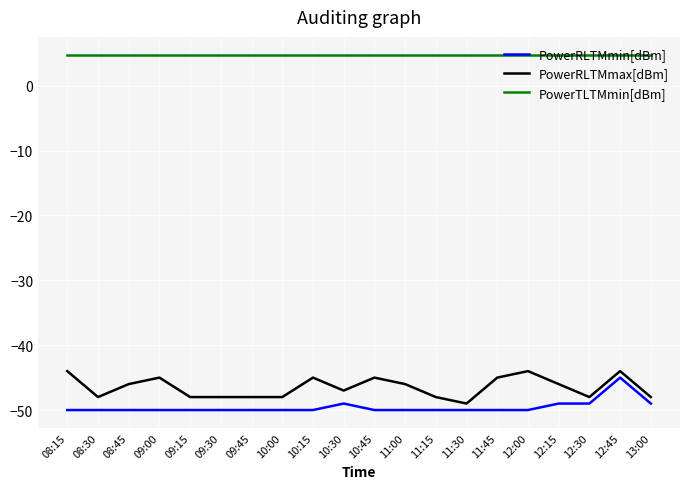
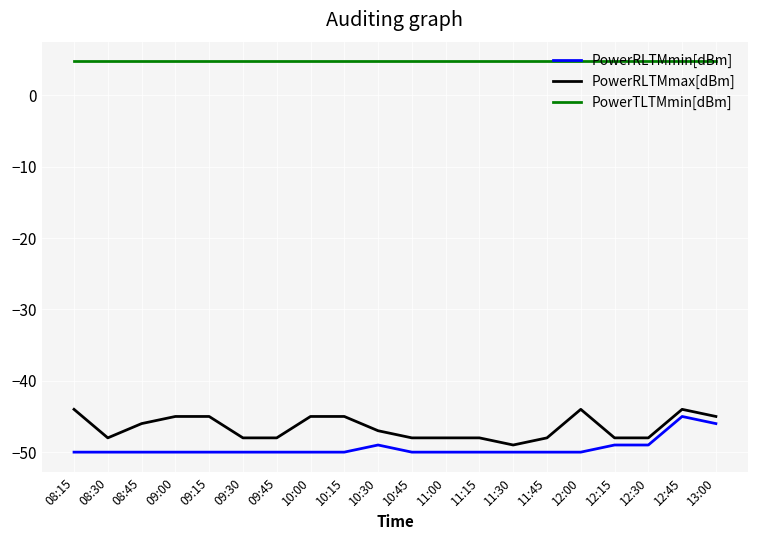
  {
    "PowerRLTMmin[dBm]": {
      "08:15": -50,
      "08:30": -50,
      "08:45": -50,
      "09:00": -50,
      "09:15": -50,
      "09:30": -50,
      "09:45": -50,
      "10:00": -50,
      "10:15": -50,
      "10:30": -49,
      "10:45": -50,
      "11:00": -50,
      "11:15": -50,
      "11:30": -50,
      "11:45": -50,
      "12:00": -50,
      "12:15": -49,
      "12:30": -49,
      "12:45": -45,
-     "13:00": -49
+     "13:00": -46
    },
    "PowerRLTMmax[dBm]": {
      "08:15": -44,
      "08:30": -48,
      "08:45": -46,
      "09:00": -45,
-     "09:15": -48,
+     "09:15": -45,
      "09:30": -48,
      "09:45": -48,
-     "10:00": -48,
+     "10:00": -45,
      "10:15": -45,
      "10:30": -47,
-     "10:45": -45,
-     "11:00": -46,
+     "10:45": -48,
+     "11:00": -48,
      "11:15": -48,
      "11:30": -49,
-     "11:45": -45,
+     "11:45": -48,
      "12:00": -44,
-     "12:15": -46,
+     "12:15": -48,
      "12:30": -48,
      "12:45": -44,
-     "13:00": -48
+     "13:00": -45
    },
    "PowerTLTMmin[dBm]": {
      "08:15": 5,
      "08:30": 5,
      "08:45": 5,
      "09:00": 5,
      "09:15": 5,
      "09:30": 5,
      "09:45": 5,
      "10:00": 5,
      "10:15": 5,
      "10:30": 5,
      "10:45": 5,
      "11:00": 5,
      "11:15": 5,
      "11:30": 5,
      "11:45": 5,
      "12:00": 5,
      "12:15": 5,
      "12:30": 5,
      "12:45": 5,
      "13:00": 5
    }
  }
